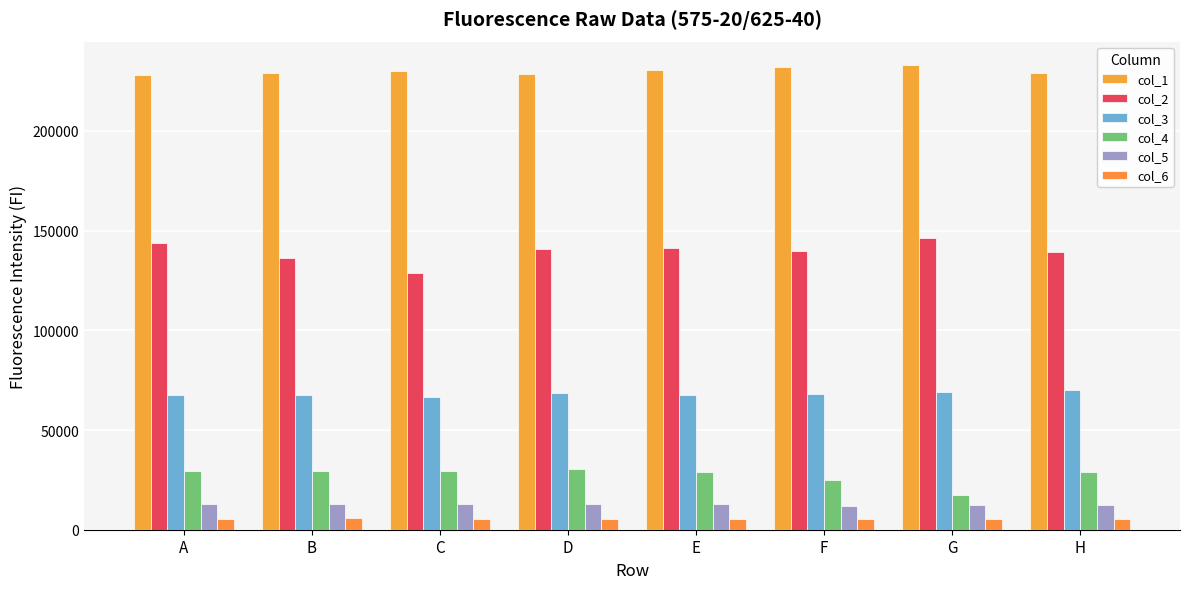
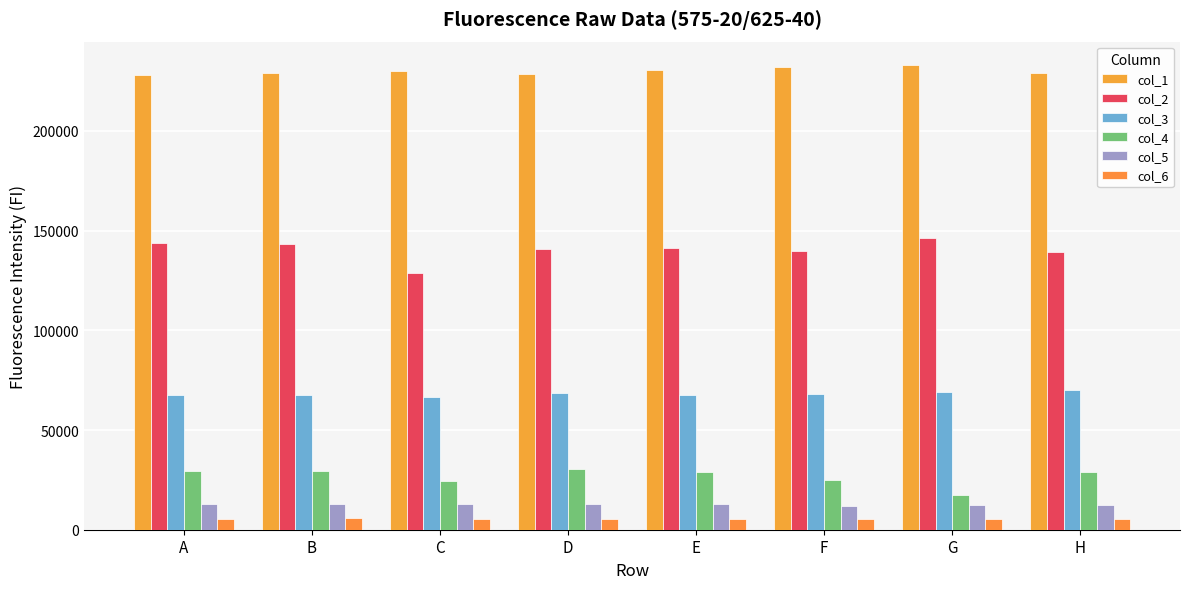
  {
    "col_2": {
      "A": 144000,
-     "B": 136000,
+     "B": 143000,
      "C": 129000,
      "D": 141000,
      "E": 141000,
      "F": 140000,
      "G": 146000,
      "H": 140000
    },
    "col_4": {
      "A": 29000,
      "B": 29000,
-     "C": 29000,
+     "C": 24000,
      "D": 31000,
      "E": 29000,
      "F": 25000,
      "G": 17000,
      "H": 29000
    }
  }
